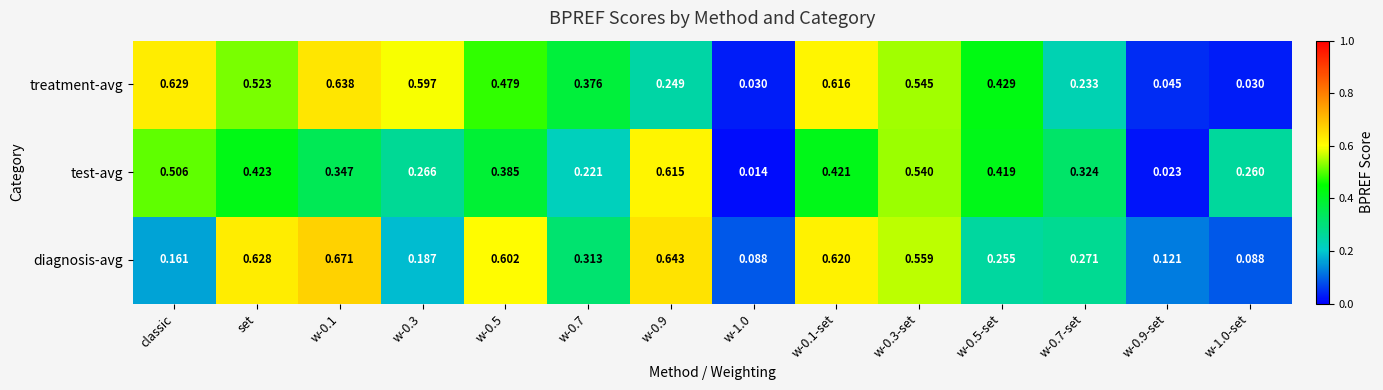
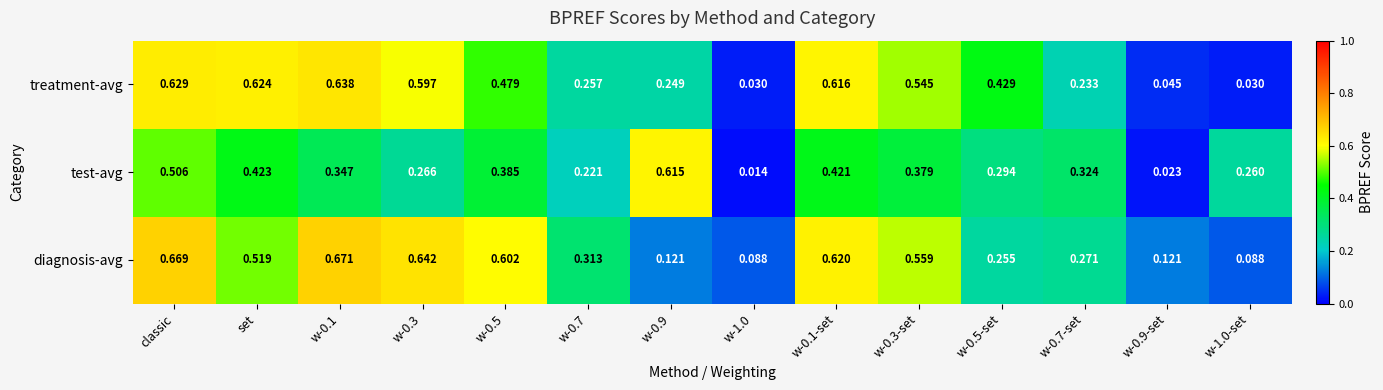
  {
    "treatment-avg": {
      "classic": 0.629,
-     "set": 0.523,
+     "set": 0.624,
      "w-0.1": 0.638,
      "w-0.3": 0.597,
      "w-0.5": 0.479,
-     "w-0.7": 0.376,
+     "w-0.7": 0.257,
      "w-0.9": 0.249,
      "w-1.0": 0.030,
      "w-0.1-set": 0.616,
      "w-0.3-set": 0.545,
      "w-0.5-set": 0.429,
      "w-0.7-set": 0.233,
      "w-0.9-set": 0.045,
      "w-1.0-set": 0.030
    },
    "test-avg": {
      "classic": 0.506,
      "set": 0.423,
      "w-0.1": 0.347,
      "w-0.3": 0.266,
      "w-0.5": 0.385,
      "w-0.7": 0.221,
      "w-0.9": 0.615,
      "w-1.0": 0.014,
      "w-0.1-set": 0.421,
-     "w-0.3-set": 0.540,
-     "w-0.5-set": 0.419,
+     "w-0.3-set": 0.379,
+     "w-0.5-set": 0.294,
      "w-0.7-set": 0.324,
      "w-0.9-set": 0.023,
      "w-1.0-set": 0.260
    },
    "diagnosis-avg": {
-     "classic": 0.161,
-     "set": 0.628,
+     "classic": 0.669,
+     "set": 0.519,
      "w-0.1": 0.671,
-     "w-0.3": 0.187,
+     "w-0.3": 0.642,
      "w-0.5": 0.602,
      "w-0.7": 0.313,
-     "w-0.9": 0.643,
+     "w-0.9": 0.121,
      "w-1.0": 0.088,
      "w-0.1-set": 0.620,
      "w-0.3-set": 0.559,
      "w-0.5-set": 0.255,
      "w-0.7-set": 0.271,
      "w-0.9-set": 0.121,
      "w-1.0-set": 0.088
    }
  }
